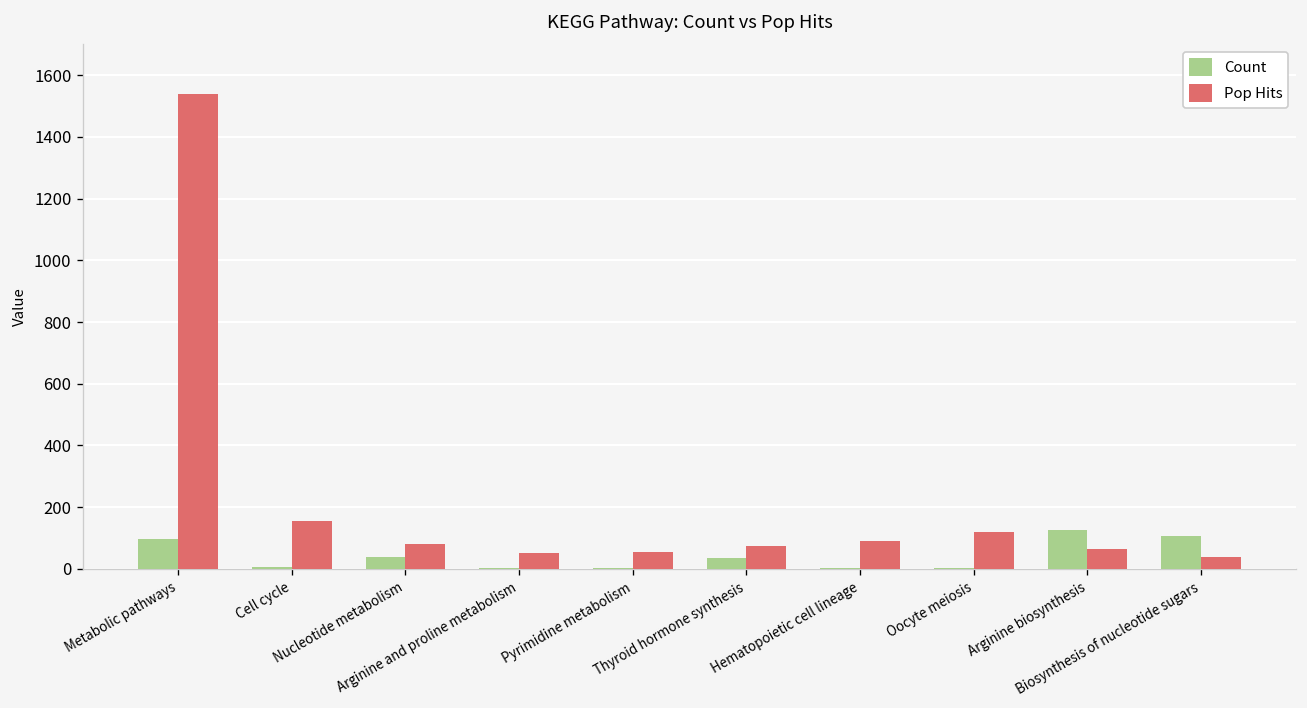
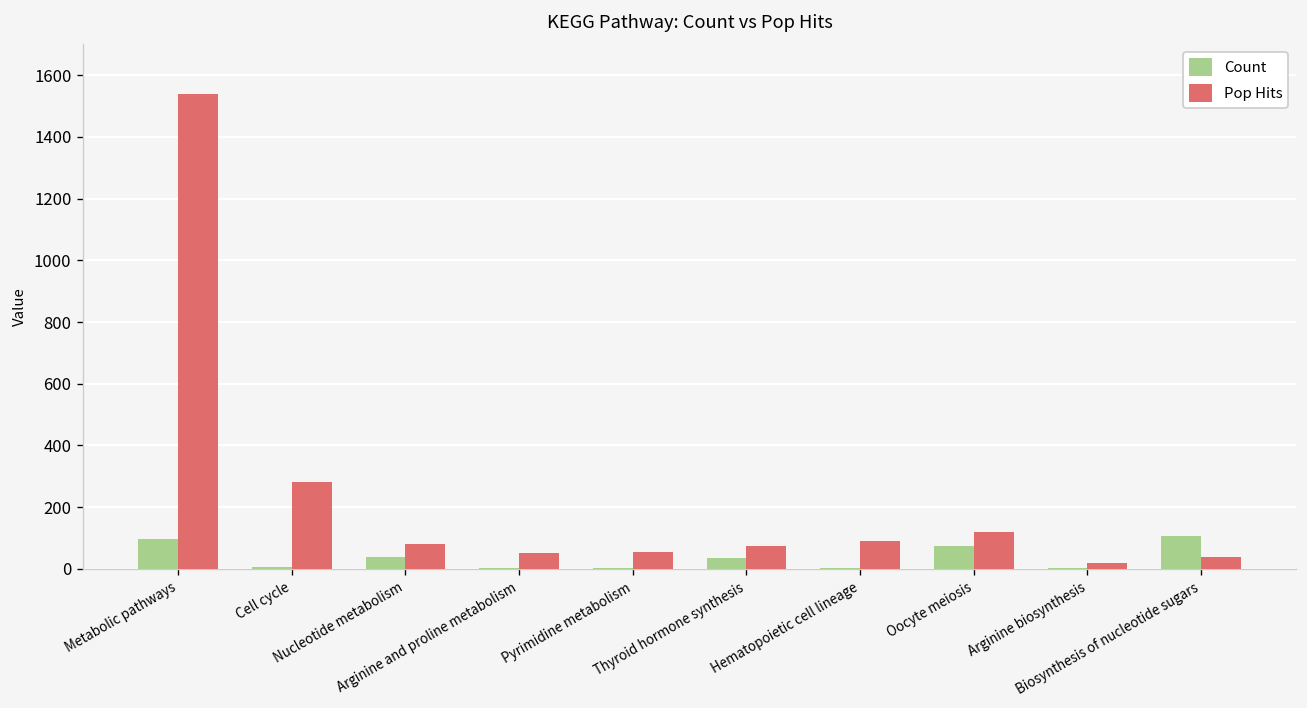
  {
    "Count": {
      "Metabolic pathways": 100,
      "Nucleotide metabolism": 40,
      "Thyroid hormone synthesis": 40,
-     "Oocyte meiosis": 0,
-     "Arginine biosynthesis": 130,
+     "Oocyte meiosis": 70,
+     "Arginine biosynthesis": 0,
      "Biosynthesis of nucleotide sugars": 110
    },
    "Pop Hits": {
      "Metabolic pathways": 1540,
-     "Cell cycle": 150,
+     "Cell cycle": 280,
      "Nucleotide metabolism": 80,
      "Arginine and proline metabolism": 50,
      "Pyrimidine metabolism": 60,
      "Thyroid hormone synthesis": 70,
      "Hematopoietic cell lineage": 90,
      "Oocyte meiosis": 120,
-     "Arginine biosynthesis": 70,
+     "Arginine biosynthesis": 20,
      "Biosynthesis of nucleotide sugars": 40
    }
  }
